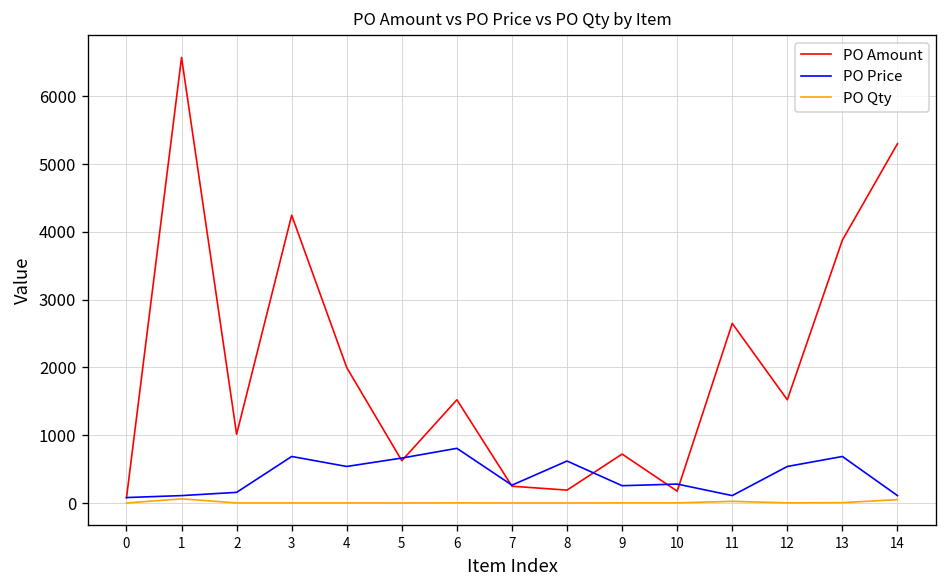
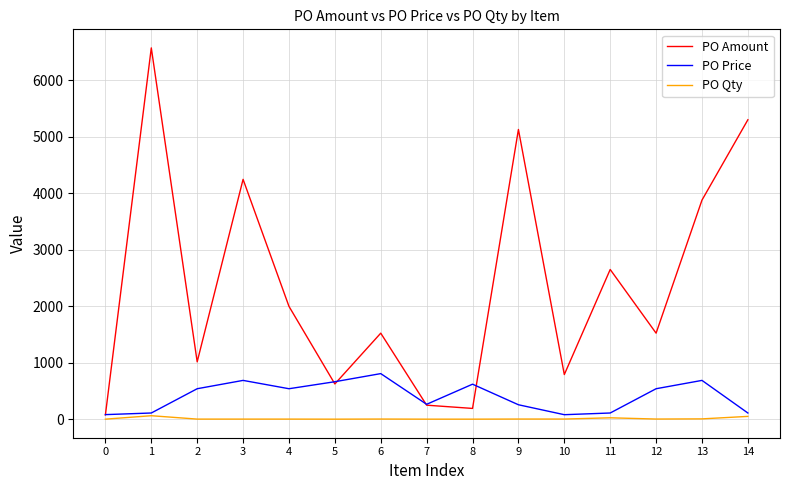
  {
    "PO Amount": {
      "1": 6600,
      "2": 1000,
      "3": 4200,
      "4": 2000,
      "6": 1500,
      "8": 200,
-     "9": 700,
-     "10": 200,
+     "9": 5100,
+     "10": 800,
      "11": 2700,
      "12": 1500,
      "13": 3900,
      "14": 5300
    },
    "PO Price": {
      "1": 100,
-     "2": 200,
+     "2": 500,
      "3": 700,
      "4": 500,
      "6": 800,
      "8": 600,
      "9": 300,
-     "10": 300,
+     "10": 100,
      "11": 100,
      "12": 500,
      "13": 700,
      "14": 100
    },
    "PO Qty": {
      "0": 0,
      "1": 100,
      "2": 0,
      "3": 0,
      "4": 0,
      "5": 0,
      "6": 0,
      "7": 0,
      "8": 0,
      "9": 0,
      "10": 0,
      "11": 0,
      "12": 0,
      "13": 0,
      "14": 100
    }
  }
